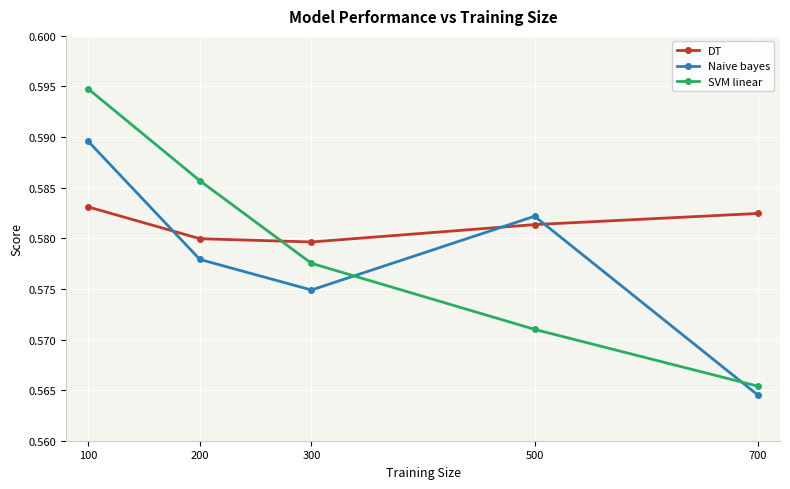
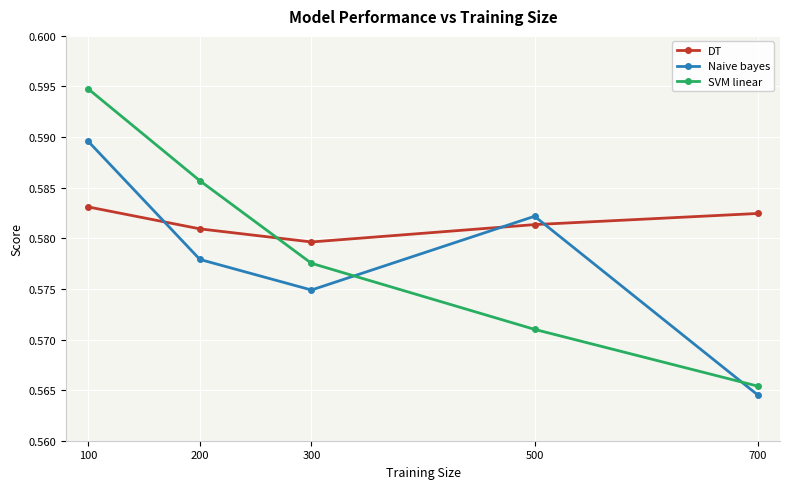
  {
    "DT": {
      "100": 0.5831,
-     "200": 0.5800,
+     "200": 0.5809,
      "300": 0.5796,
      "500": 0.5814,
      "700": 0.5825
    },
    "Naive bayes": {
      "100": 0.5896,
      "200": 0.5779,
      "300": 0.5749,
      "500": 0.5822,
      "700": 0.5645
    },
    "SVM linear": {
      "100": 0.5948,
      "200": 0.5857,
      "300": 0.5775,
      "500": 0.5710,
      "700": 0.5654
    }
  }
